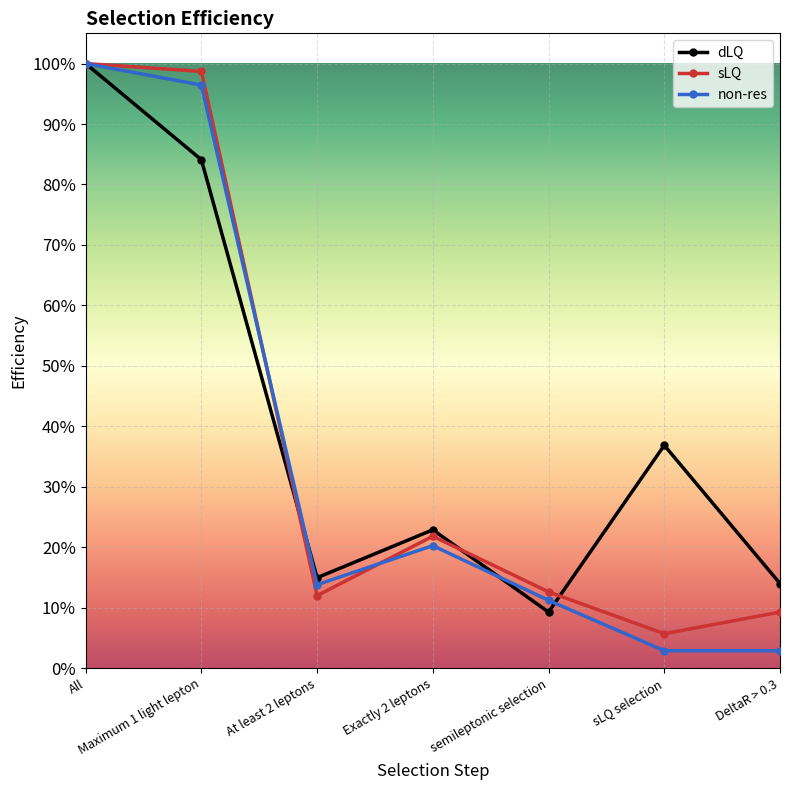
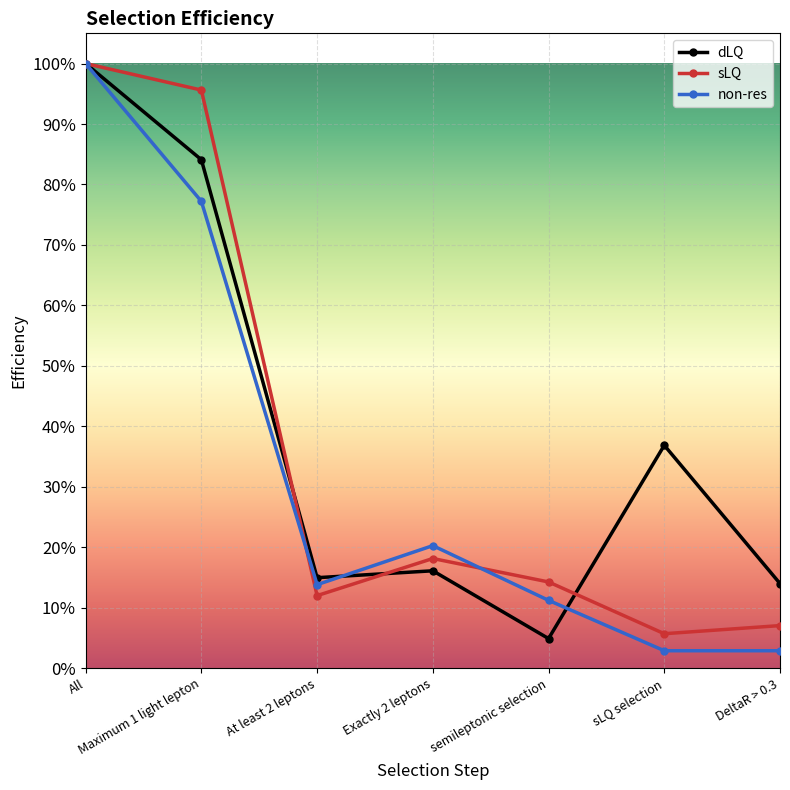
  {
    "dLQ": {
      "Maximum 1 light lepton": "84%",
      "At least 2 leptons": "15%",
-     "Exactly 2 leptons": "23%",
-     "semileptonic selection": "9%",
+     "Exactly 2 leptons": "16%",
+     "semileptonic selection": "5%",
      "sLQ selection": "37%",
      "DeltaR > 0.3": "14%"
    },
    "sLQ": {
-     "Maximum 1 light lepton": "99%",
+     "Maximum 1 light lepton": "96%",
      "At least 2 leptons": "12%",
-     "Exactly 2 leptons": "22%",
-     "semileptonic selection": "13%",
+     "Exactly 2 leptons": "18%",
+     "semileptonic selection": "14%",
      "sLQ selection": "6%",
-     "DeltaR > 0.3": "9%"
+     "DeltaR > 0.3": "7%"
    },
    "non-res": {
-     "Maximum 1 light lepton": "96%",
+     "Maximum 1 light lepton": "77%",
      "At least 2 leptons": "14%",
      "Exactly 2 leptons": "20%",
      "semileptonic selection": "11%",
      "sLQ selection": "3%",
      "DeltaR > 0.3": "3%"
    }
  }
